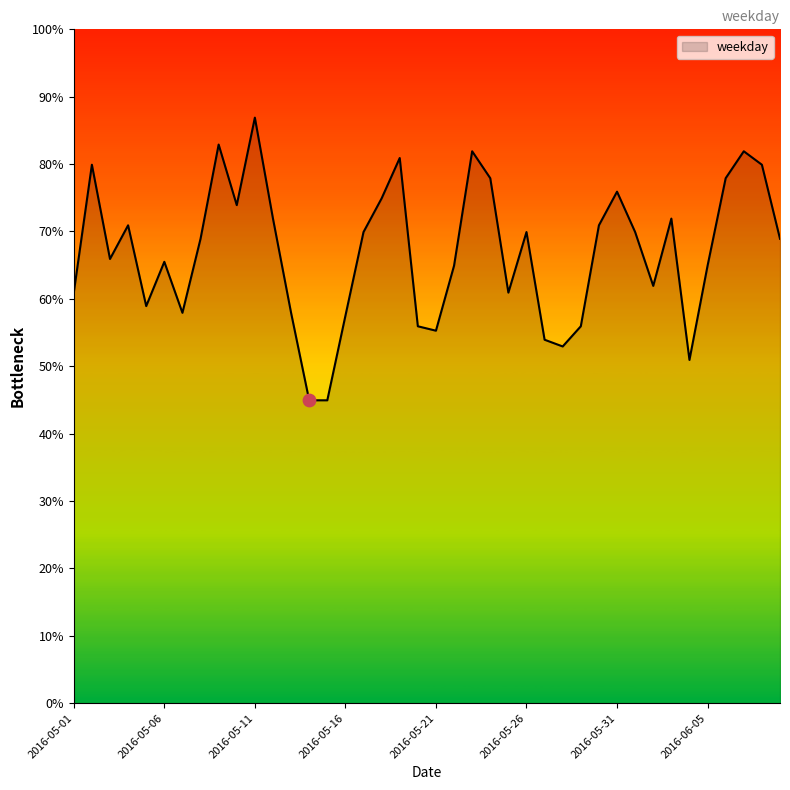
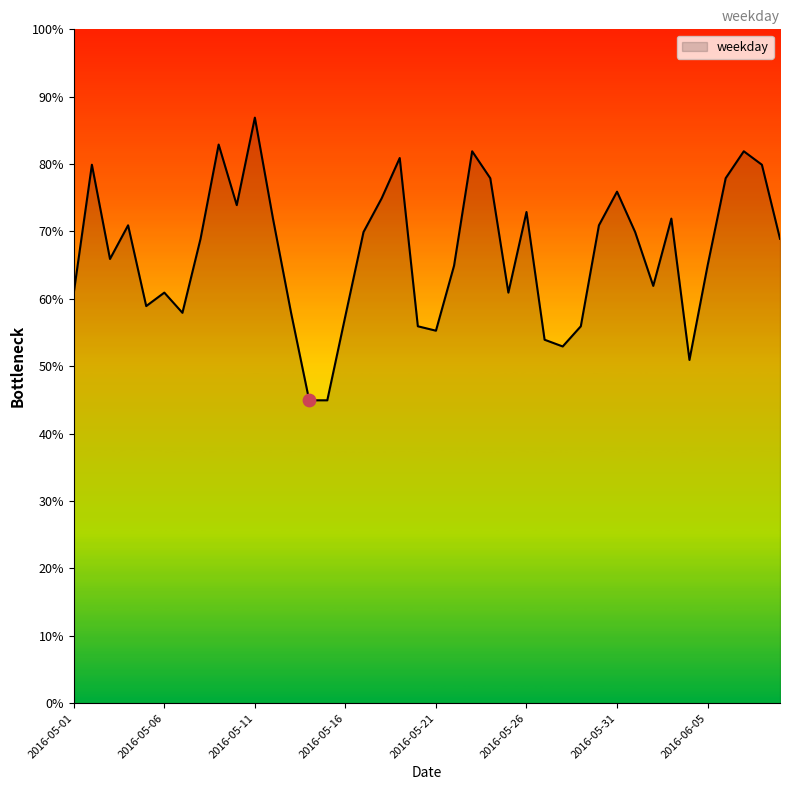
  {
    "weekday": {
      "2016-05-01": "61%",
-     "2016-05-06": "65%",
+     "2016-05-06": "61%",
      "2016-05-11": "87%",
      "2016-05-16": "57%",
      "2016-05-21": "55%",
-     "2016-05-26": "70%",
+     "2016-05-26": "73%",
      "2016-05-31": "76%",
      "2016-06-05": "65%"
    }
  }
